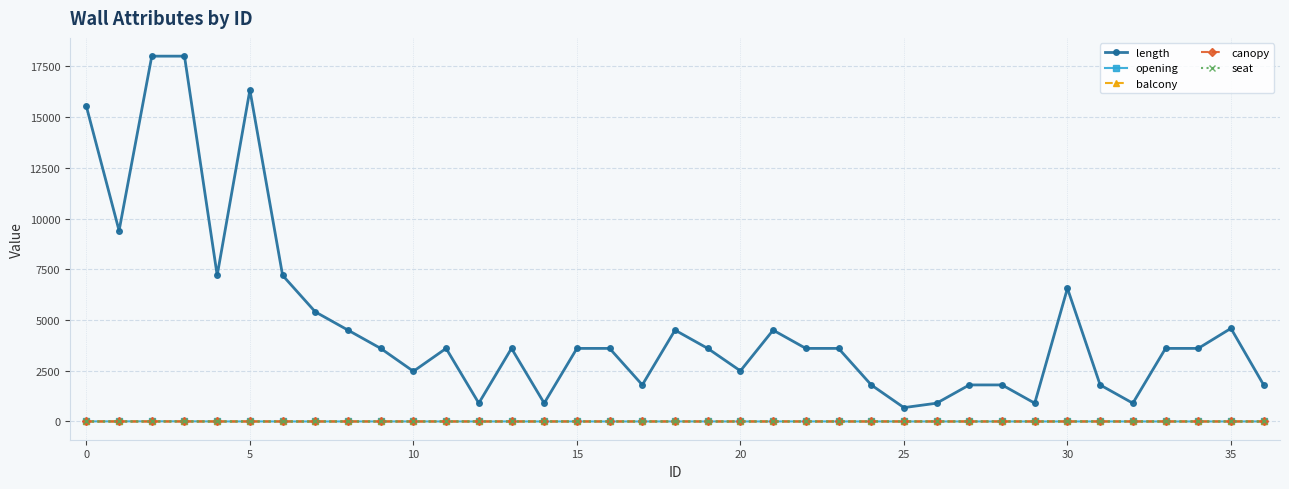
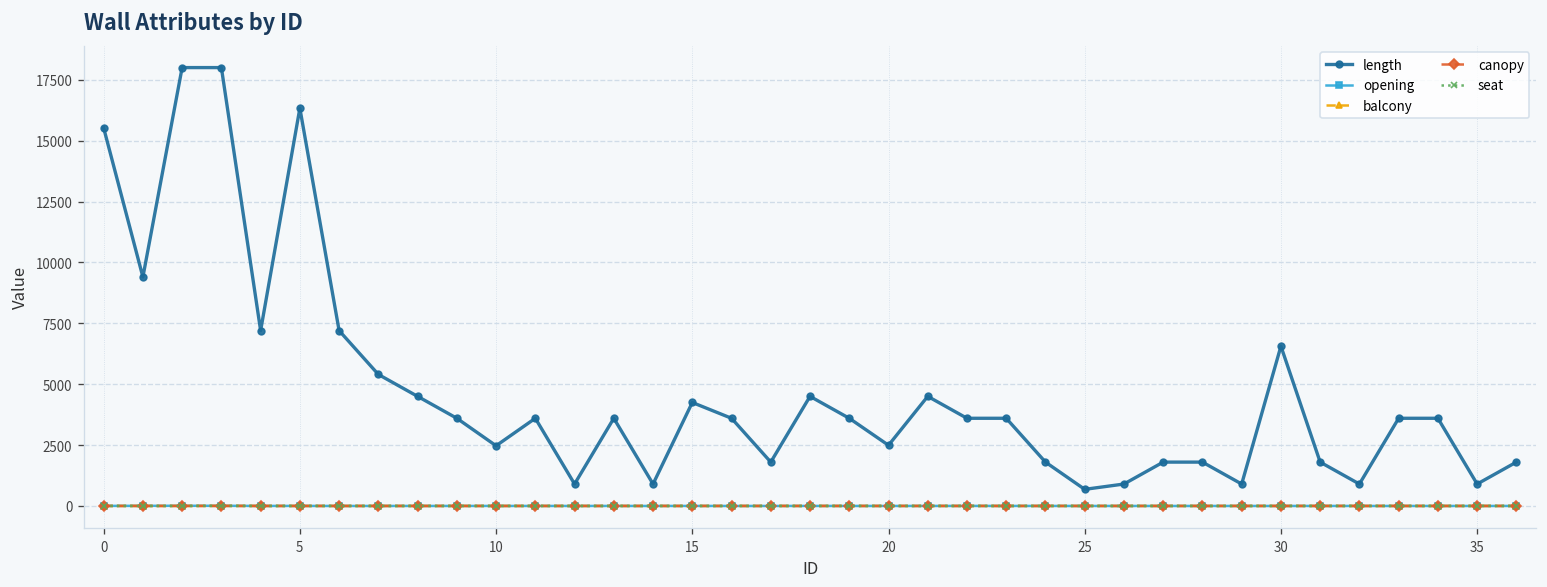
  {
    "length": {
      "0": 15500,
      "5": 16300,
      "10": 2500,
-     "15": 3600,
+     "15": 4200,
      "20": 2500,
      "25": 700,
      "30": 6600,
-     "35": 4600
+     "35": 900
    },
    "seat": {
      "0": 0,
      "5": 0,
      "10": 0,
      "15": 0,
      "20": 0,
      "25": 0,
      "30": 0,
      "35": 0
    }
  }
